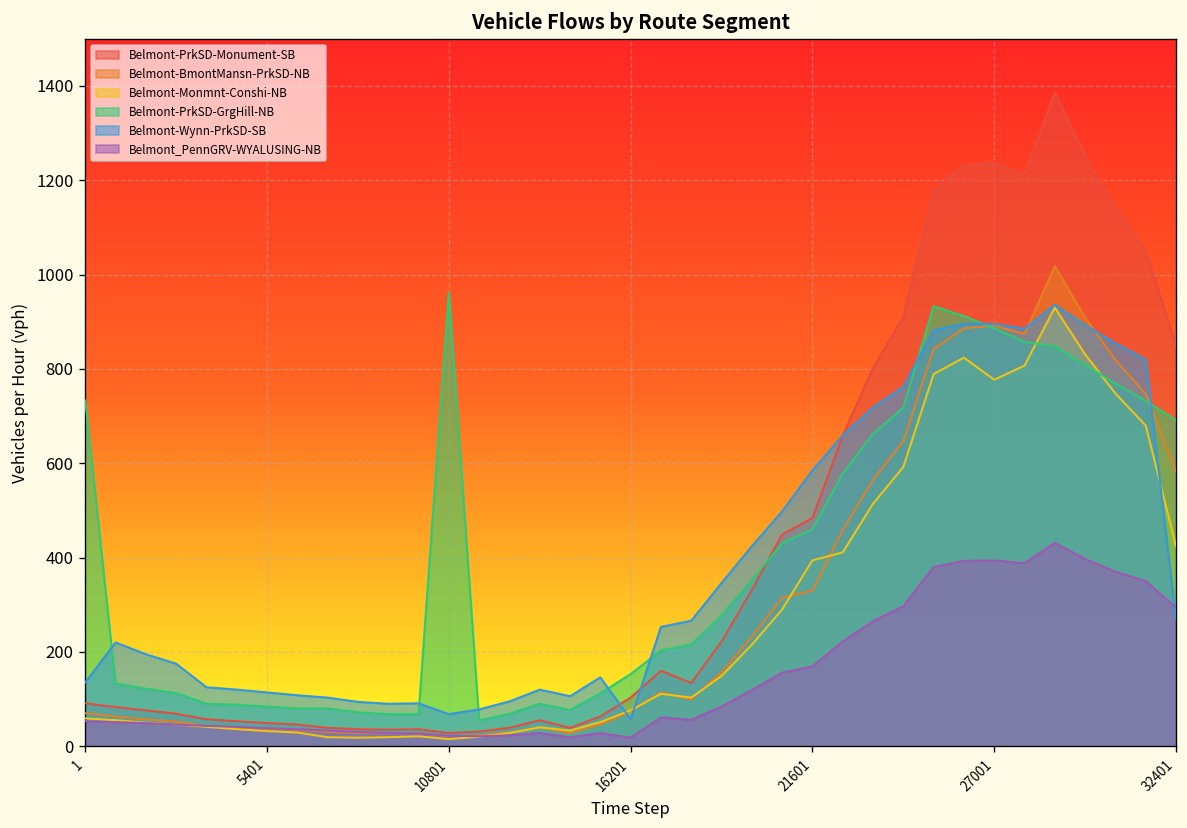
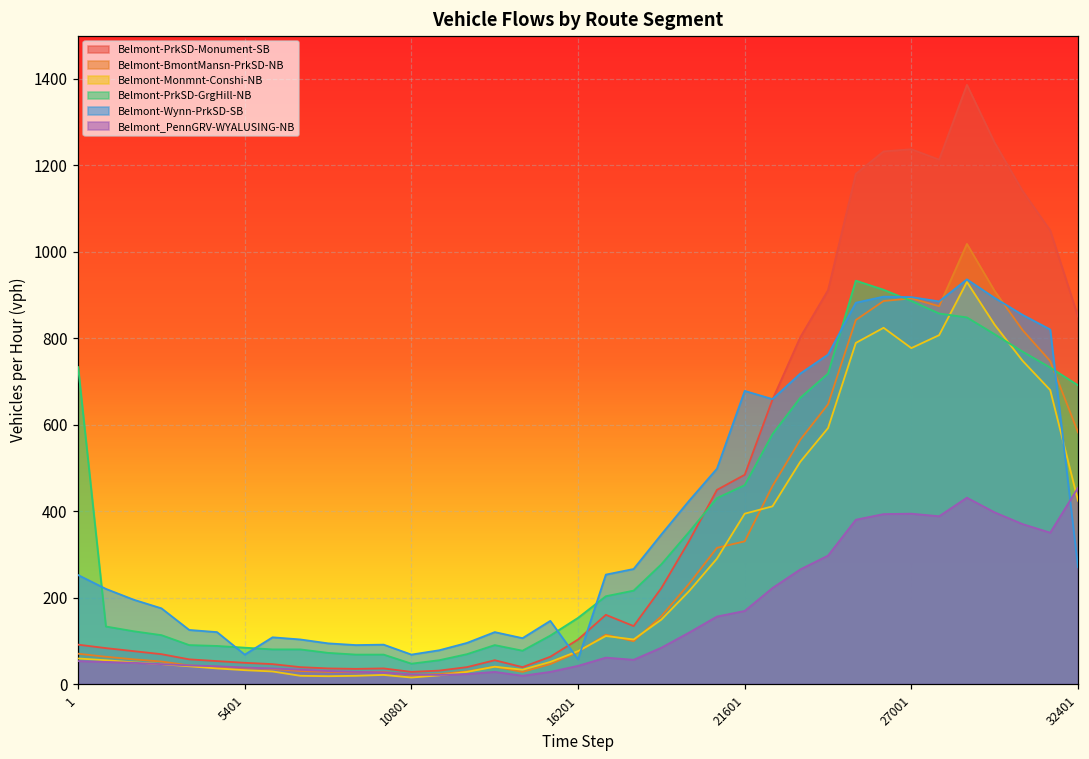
  {
    "Belmont-Monmnt-Conshi-NB": {
      "21601": 390,
      "27001": 780,
      "32401": 420
    },
    "Belmont-PrkSD-GrgHill-NB": {
      "1": 730,
      "5401": 80,
-     "10801": 960,
+     "10801": 50,
      "16201": 150,
      "21601": 460,
      "32401": 690
    },
    "Belmont-Wynn-PrkSD-SB": {
-     "1": 140,
-     "5401": 110,
+     "1": 250,
+     "5401": 70,
      "10801": 70,
      "16201": 60,
-     "21601": 590,
+     "21601": 680,
      "32401": 270
    },
    "Belmont_PennGRV-WYALUSING-NB": {
-     "16201": 20,
+     "16201": 40,
      "21601": 170,
      "27001": 390,
-     "32401": 290
+     "32401": 450
    }
  }
